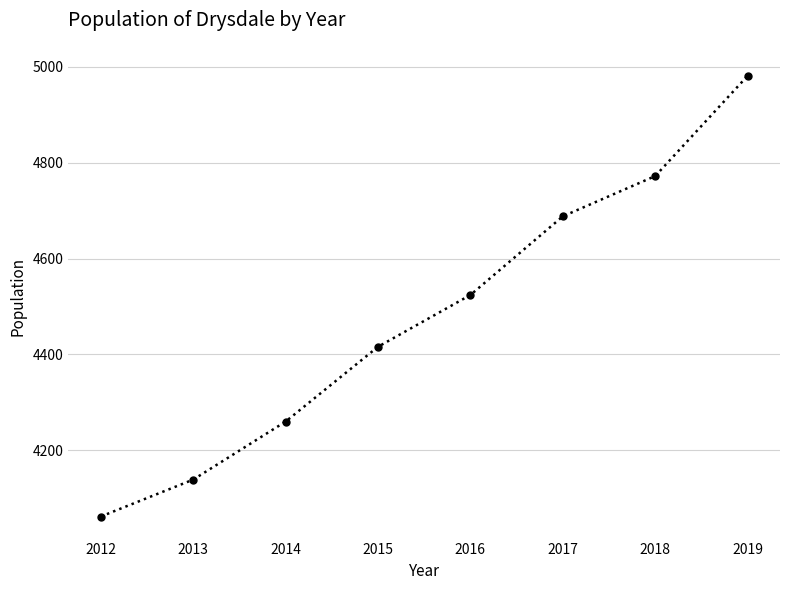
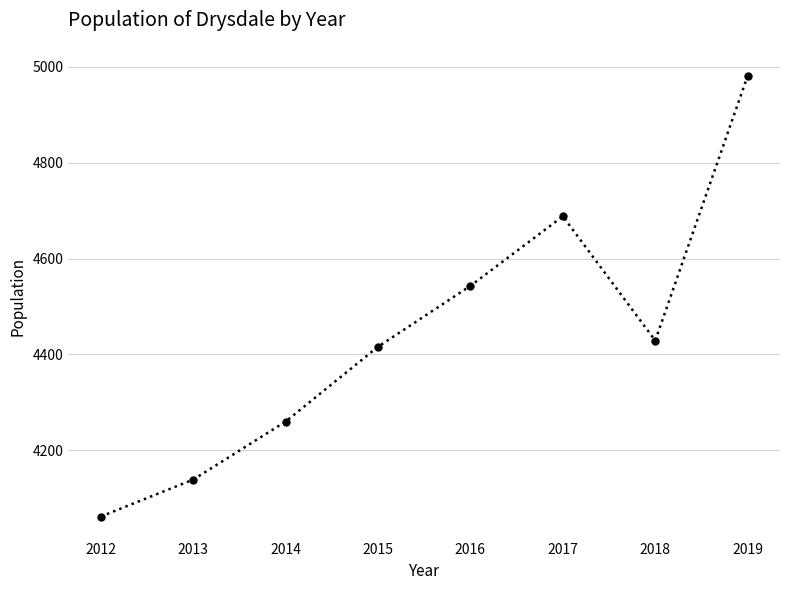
  {
    "2012": 4060,
    "2013": 4140,
    "2014": 4260,
    "2015": 4420,
-   "2016": 4520,
+   "2016": 4540,
    "2017": 4690,
-   "2018": 4770,
+   "2018": 4430,
    "2019": 4980
  }
